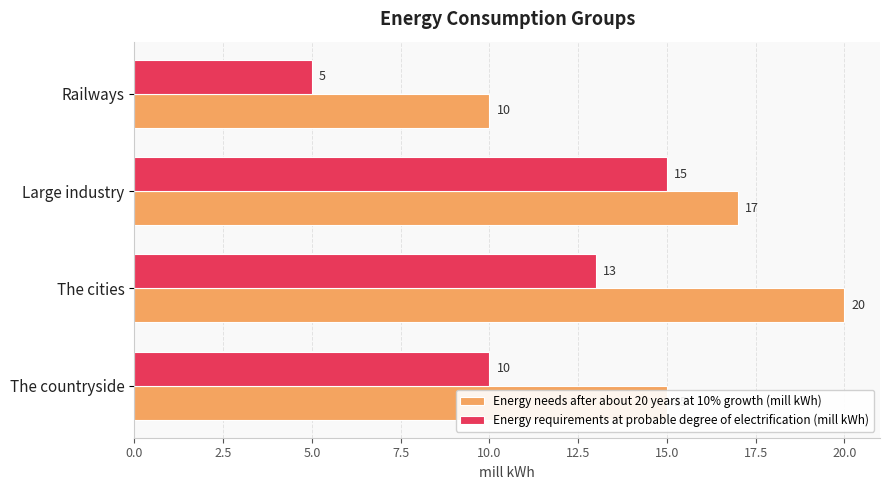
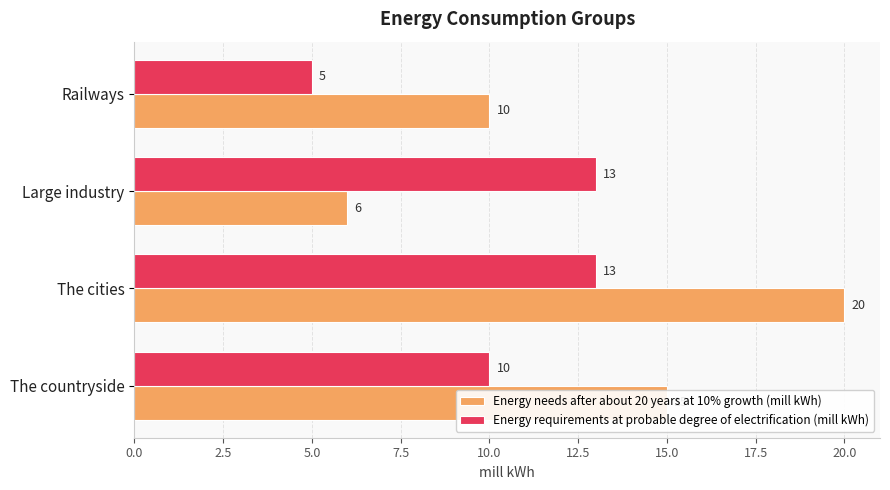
  {
    "Energy needs after about 20 years at 10% growth (mill kWh)": {
      "Railways": 10,
-     "Large industry": 17,
+     "Large industry": 6,
      "The cities": 20
    },
    "Energy requirements at probable degree of electrification (mill kWh)": {
      "Railways": 5,
-     "Large industry": 15,
+     "Large industry": 13,
      "The cities": 13,
      "The countryside": 10
    }
  }
